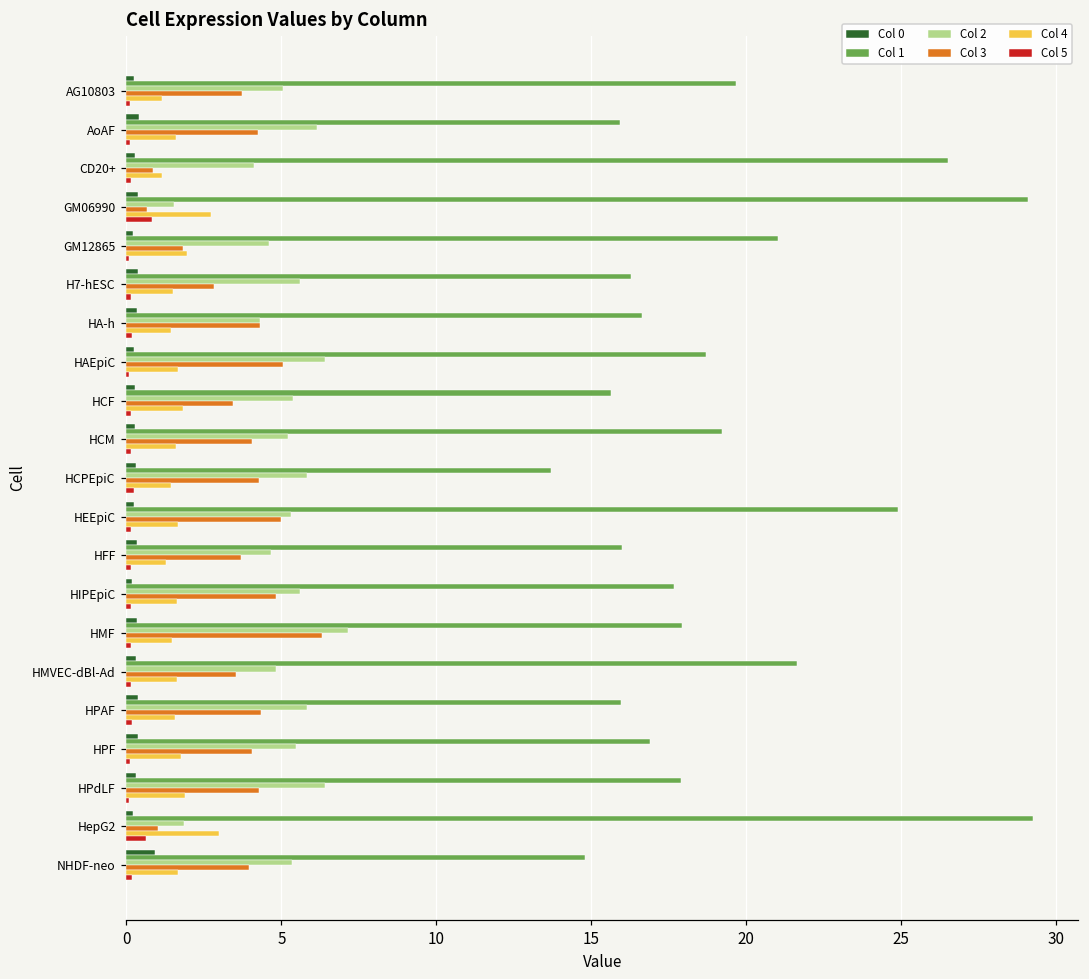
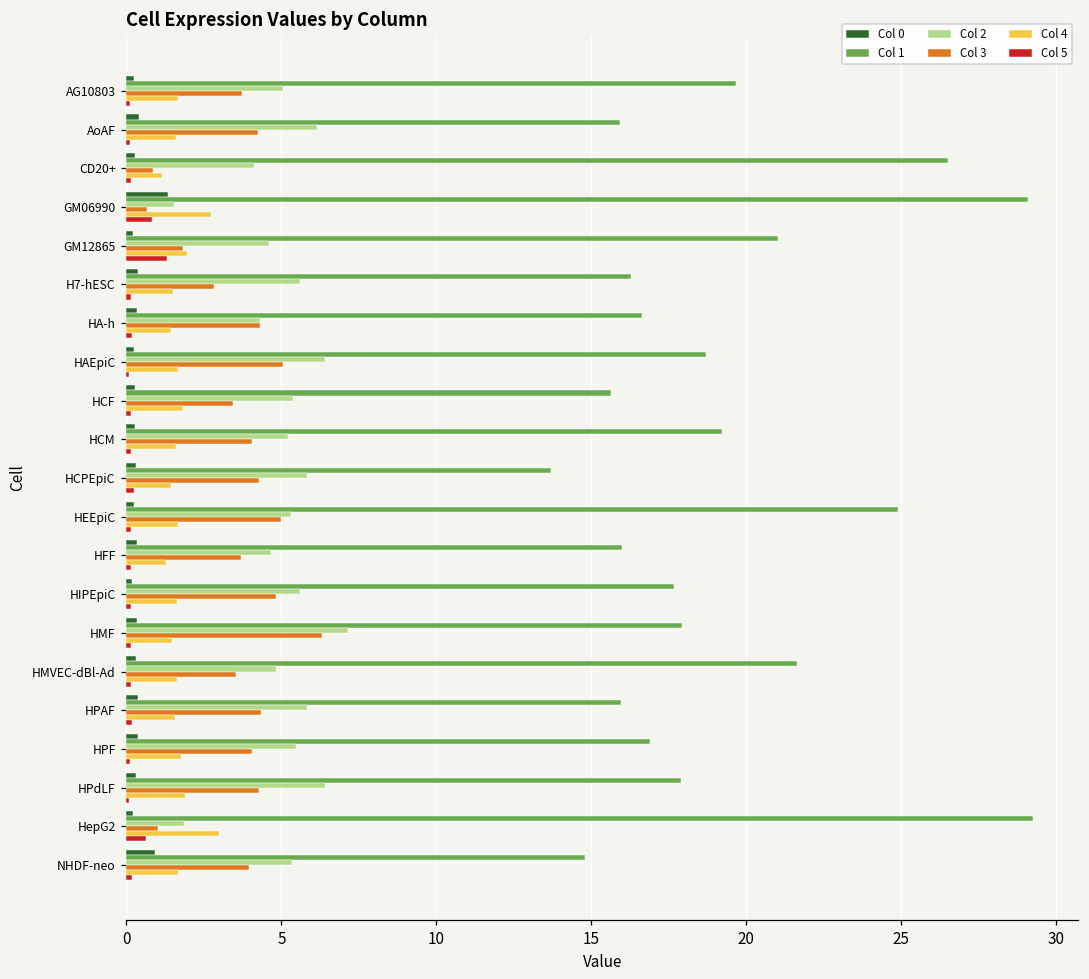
  {
    "Col 0": {
      "AG10803": 0.2,
      "AoAF": 0.4,
      "CD20+": 0.3,
-     "GM06990": 0.4,
+     "GM06990": 1.3,
      "GM12865": 0.2,
      "H7-hESC": 0.4,
      "HA-h": 0.3,
      "HAEpiC": 0.3,
      "HCF": 0.3,
      "HCM": 0.3,
      "HCPEpiC": 0.3,
      "HEEpiC": 0.2,
      "HFF": 0.3,
      "HIPEpiC": 0.2,
      "HMF": 0.3,
      "HMVEC-dBl-Ad": 0.3,
      "HPAF": 0.4,
      "HPF": 0.4,
      "HPdLF": 0.3,
      "HepG2": 0.2,
      "NHDF-neo": 0.9
    },
    "Col 1": {
      "AG10803": 19.7,
      "AoAF": 15.9,
      "CD20+": 26.5,
      "GM06990": 29.1,
      "GM12865": 21.0,
      "H7-hESC": 16.3,
      "HA-h": 16.6,
      "HAEpiC": 18.7,
      "HCF": 15.6,
      "HCM": 19.2,
      "HCPEpiC": 13.7,
      "HEEpiC": 24.9,
      "HFF": 16.0,
      "HIPEpiC": 17.7,
      "HMF": 17.9,
      "HMVEC-dBl-Ad": 21.6,
      "HPAF": 16.0,
      "HPF": 16.9,
      "HPdLF": 17.9,
      "HepG2": 29.2,
      "NHDF-neo": 14.8
    },
    "Col 2": {
      "AG10803": 5.0,
      "AoAF": 6.1,
      "CD20+": 4.1,
      "GM06990": 1.5,
      "GM12865": 4.6,
      "H7-hESC": 5.6,
      "HA-h": 4.3,
      "HAEpiC": 6.4,
      "HCF": 5.4,
      "HCM": 5.2,
      "HCPEpiC": 5.8,
      "HEEpiC": 5.3,
      "HFF": 4.7,
      "HIPEpiC": 5.6,
      "HMF": 7.1,
      "HMVEC-dBl-Ad": 4.8,
      "HPAF": 5.8,
      "HPF": 5.5,
      "HPdLF": 6.4,
      "HepG2": 1.9,
      "NHDF-neo": 5.3
    },
    "Col 3": {
      "AG10803": 3.7,
      "AoAF": 4.3,
      "CD20+": 0.9,
      "GM06990": 0.7,
      "GM12865": 1.8,
      "H7-hESC": 2.8,
      "HA-h": 4.3,
      "HAEpiC": 5.1,
      "HCF": 3.4,
      "HCM": 4.0,
      "HCPEpiC": 4.3,
      "HEEpiC": 5.0,
      "HFF": 3.7,
      "HIPEpiC": 4.8,
      "HMF": 6.3,
      "HMVEC-dBl-Ad": 3.5,
      "HPAF": 4.4,
      "HPF": 4.0,
      "HPdLF": 4.3,
      "HepG2": 1.0,
      "NHDF-neo": 4.0
    },
    "Col 4": {
-     "AG10803": 1.1,
+     "AG10803": 1.7,
      "AoAF": 1.6,
      "CD20+": 1.1,
      "GM06990": 2.7,
      "GM12865": 2.0,
      "H7-hESC": 1.5,
      "HA-h": 1.4,
      "HAEpiC": 1.7,
      "HCF": 1.8,
      "HCM": 1.6,
      "HCPEpiC": 1.4,
      "HEEpiC": 1.7,
      "HFF": 1.3,
      "HIPEpiC": 1.6,
      "HMF": 1.5,
      "HMVEC-dBl-Ad": 1.6,
      "HPAF": 1.6,
      "HPF": 1.8,
      "HPdLF": 1.9,
      "HepG2": 3.0,
      "NHDF-neo": 1.6
    },
    "Col 5": {
      "AG10803": 0.1,
      "AoAF": 0.1,
      "CD20+": 0.2,
      "GM06990": 0.8,
-     "GM12865": 0.1,
+     "GM12865": 1.3,
      "H7-hESC": 0.1,
      "HA-h": 0.2,
      "HAEpiC": 0.1,
      "HCF": 0.2,
      "HCM": 0.1,
      "HCPEpiC": 0.3,
      "HEEpiC": 0.2,
      "HFF": 0.2,
      "HIPEpiC": 0.1,
      "HMF": 0.1,
      "HMVEC-dBl-Ad": 0.1,
      "HPAF": 0.2,
      "HPF": 0.1,
      "HepG2": 0.6,
      "NHDF-neo": 0.2
    }
  }
